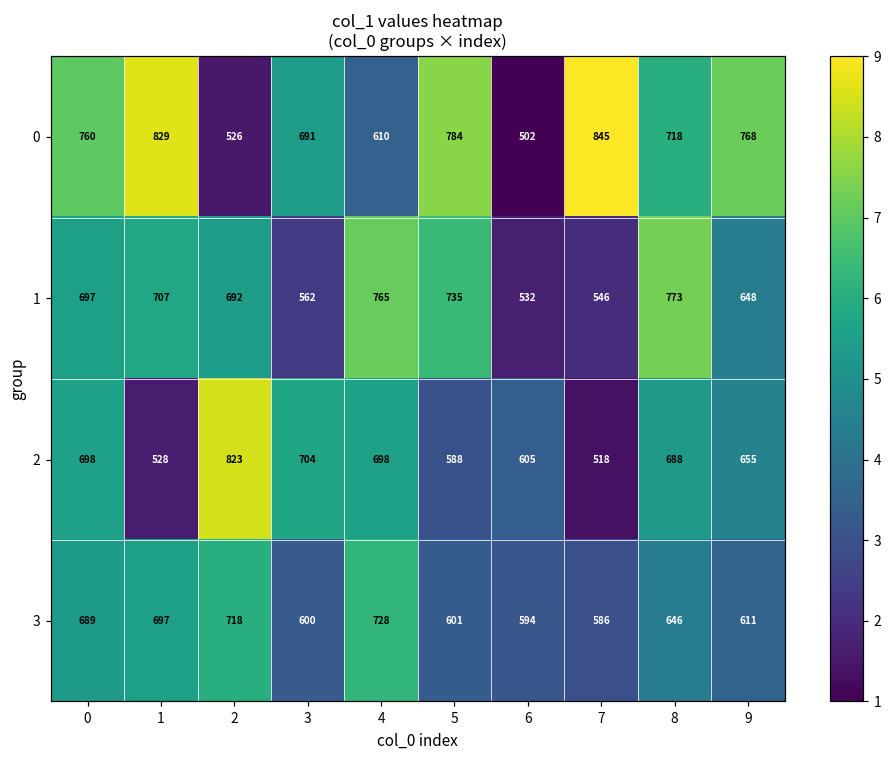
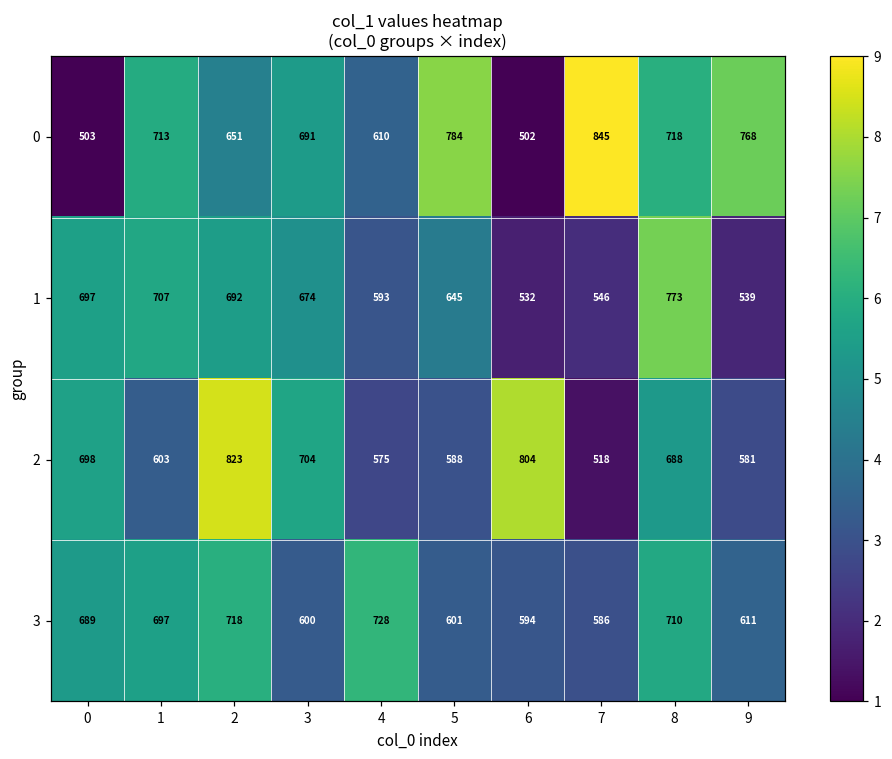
  {
    "0": {
-     "0": 760,
-     "1": 829,
-     "2": 526,
+     "0": 503,
+     "1": 713,
+     "2": 651,
      "3": 691,
      "4": 610,
      "5": 784,
      "6": 502,
      "7": 845,
      "8": 718,
      "9": 768
    },
    "1": {
      "0": 697,
      "1": 707,
      "2": 692,
-     "3": 562,
-     "4": 765,
-     "5": 735,
+     "3": 674,
+     "4": 593,
+     "5": 645,
      "6": 532,
      "7": 546,
      "8": 773,
-     "9": 648
+     "9": 539
    },
    "2": {
      "0": 698,
-     "1": 528,
+     "1": 603,
      "2": 823,
      "3": 704,
-     "4": 698,
+     "4": 575,
      "5": 588,
-     "6": 605,
+     "6": 804,
      "7": 518,
      "8": 688,
-     "9": 655
+     "9": 581
    },
    "3": {
      "0": 689,
      "1": 697,
      "2": 718,
      "3": 600,
      "4": 728,
      "5": 601,
      "6": 594,
      "7": 586,
-     "8": 646,
+     "8": 710,
      "9": 611
    }
  }
